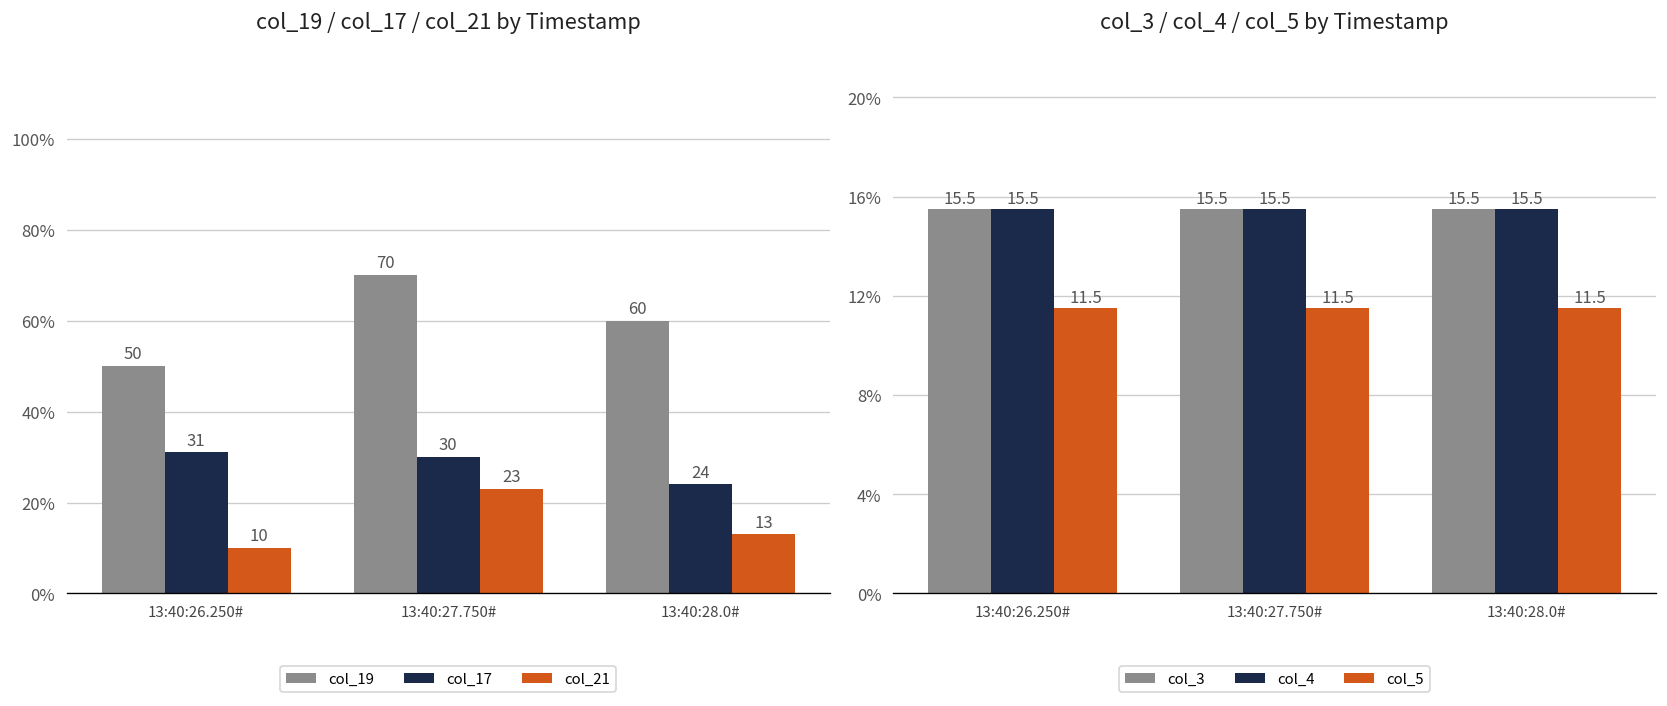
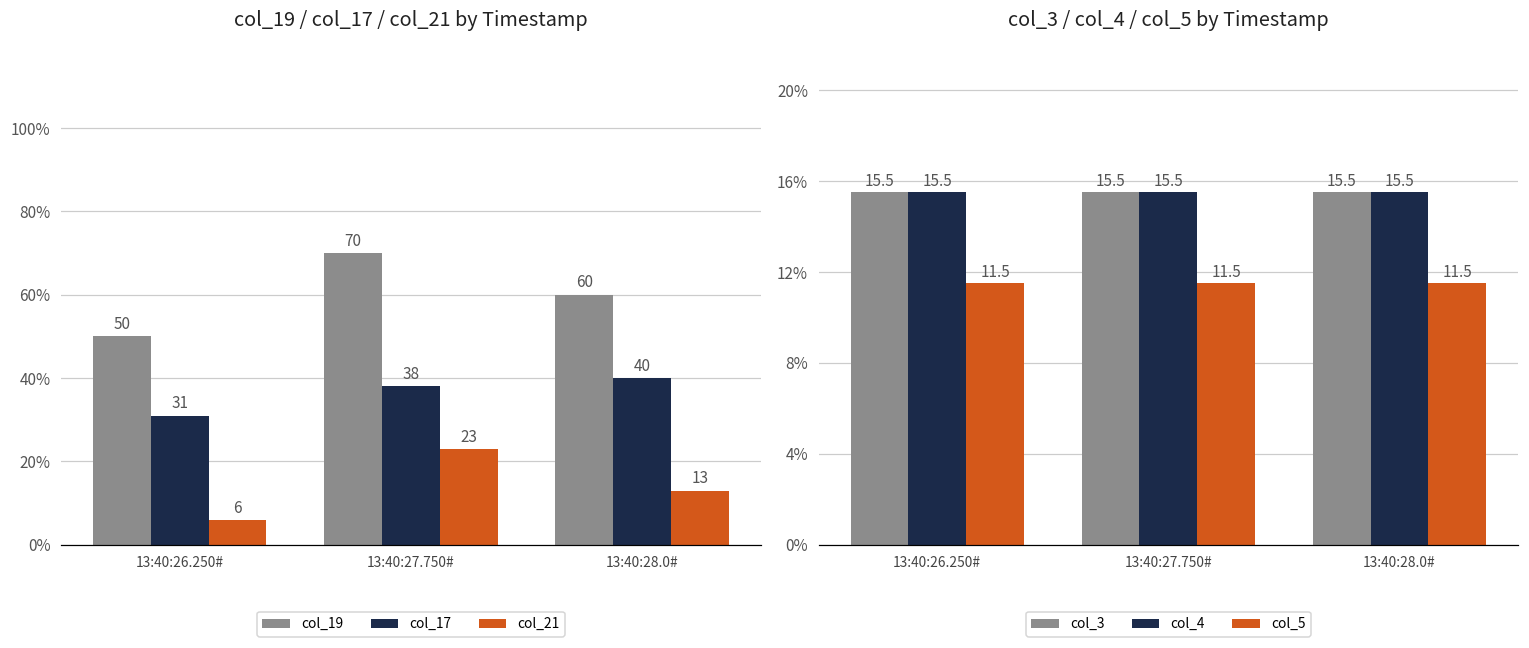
  {
    "col_19 / col_17 / col_21 by Timestamp": {
      "col_19": {
        "13:40:26.250#": 50,
        "13:40:27.750#": 70,
        "13:40:28.0#": 60
      },
      "col_17": {
        "13:40:26.250#": 31,
-       "13:40:27.750#": 30,
-       "13:40:28.0#": 24
+       "13:40:27.750#": 38,
+       "13:40:28.0#": 40
      },
      "col_21": {
-       "13:40:26.250#": 10,
+       "13:40:26.250#": 6,
        "13:40:27.750#": 23,
        "13:40:28.0#": 13
      }
    },
    "col_3 / col_4 / col_5 by Timestamp": {
      "col_3": {
        "13:40:26.250#": 15.5,
        "13:40:27.750#": 15.5,
        "13:40:28.0#": 15.5
      },
      "col_4": {
        "13:40:26.250#": 15.5,
        "13:40:27.750#": 15.5,
        "13:40:28.0#": 15.5
      },
      "col_5": {
        "13:40:26.250#": 11.5,
        "13:40:27.750#": 11.5,
        "13:40:28.0#": 11.5
      }
    }
  }
